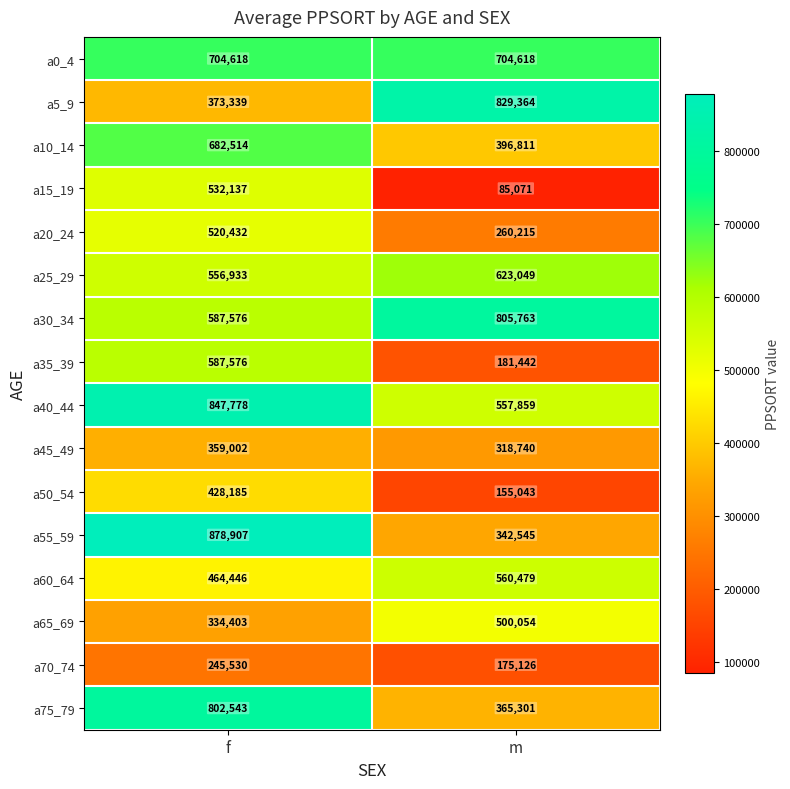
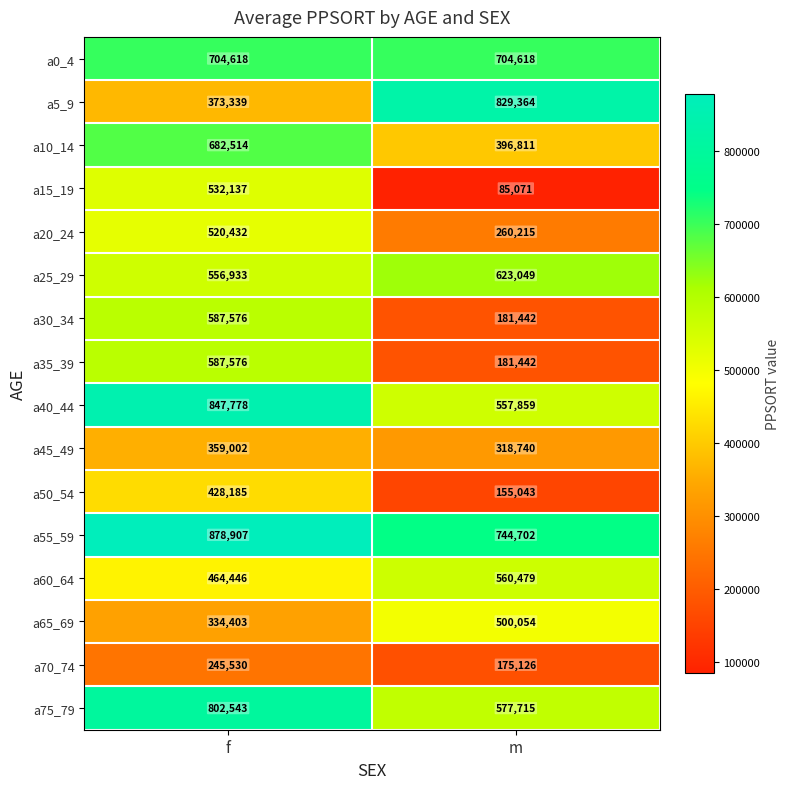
  {
    "a30_34": {
-     "m": "805,763"
+     "m": "181,442"
    },
    "a55_59": {
-     "m": "342,545"
+     "m": "744,702"
    },
    "a75_79": {
-     "m": "365,301"
+     "m": "577,715"
    }
  }
